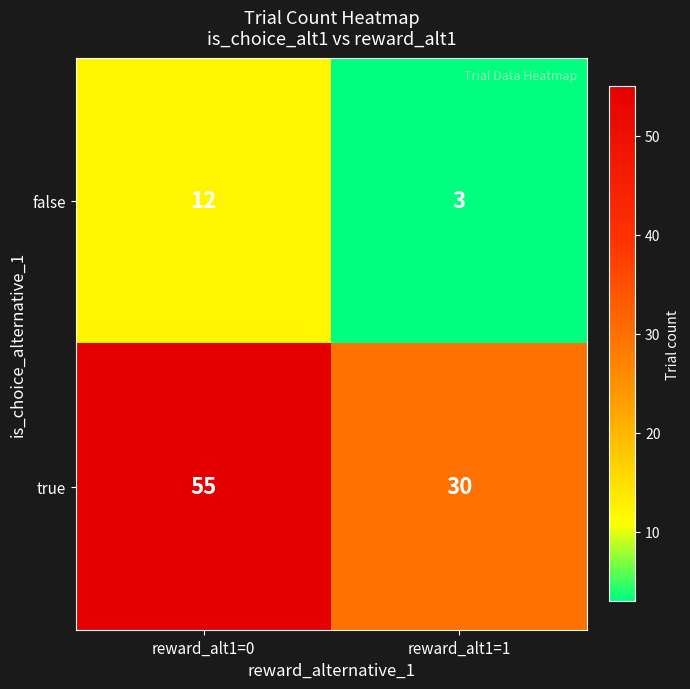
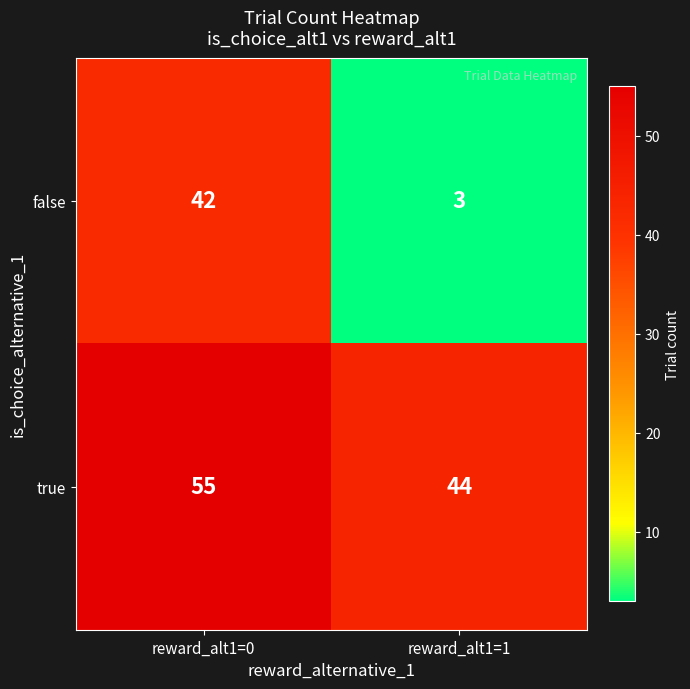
  {
    "false": {
-     "reward_alt1=0": 12
+     "reward_alt1=0": 42
    },
    "true": {
      "reward_alt1=0": 55,
-     "reward_alt1=1": 30
+     "reward_alt1=1": 44
    }
  }
